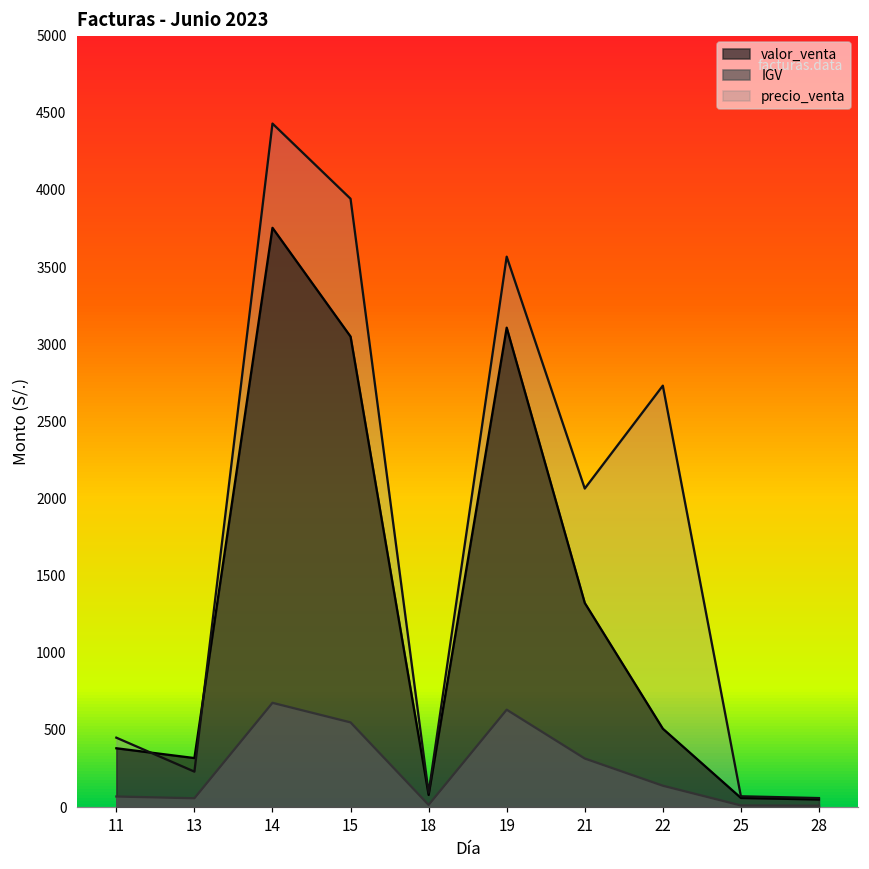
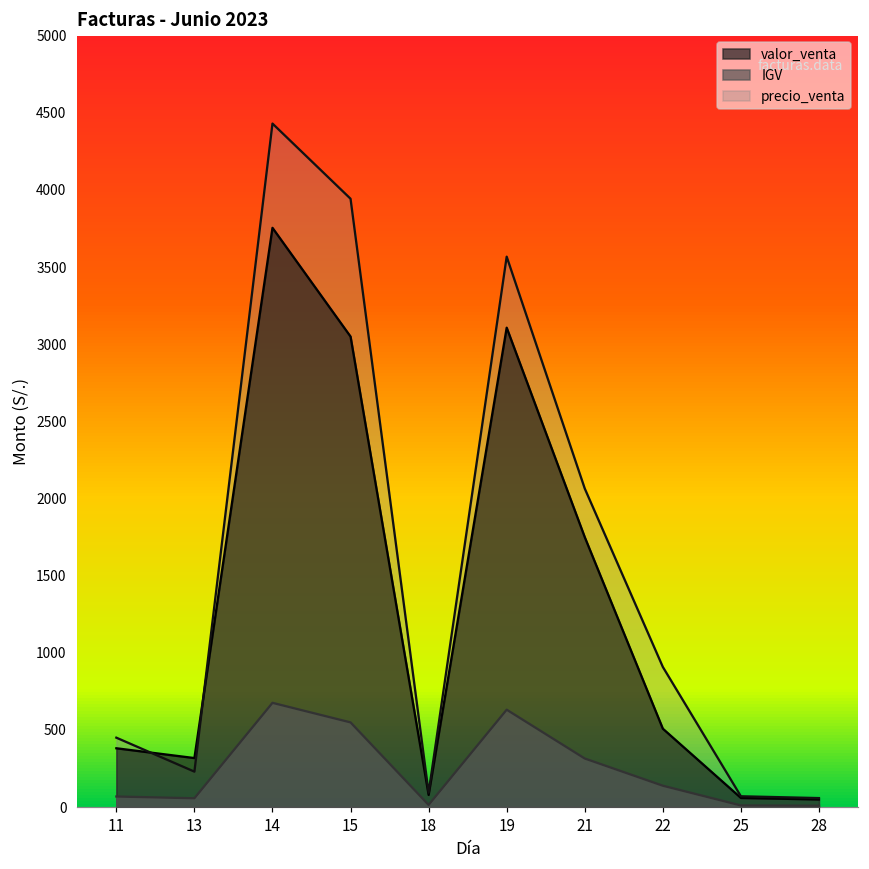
  {
    "valor_venta": {
      "11": 380,
      "13": 320,
      "14": 3750,
      "15": 3050,
      "19": 3110,
-     "21": 1320,
+     "21": 1750,
      "22": 510
    },
    "IGV": {
      "11": 70,
      "13": 60,
      "14": 680,
      "15": 550,
      "18": 10,
      "19": 630,
      "21": 310,
      "22": 140,
      "25": 10,
      "28": 10
    },
    "precio_venta": {
      "11": 450,
      "13": 230,
      "14": 4430,
      "15": 3940,
      "19": 3570,
      "21": 2060,
-     "22": 2730
+     "22": 910
    }
  }
